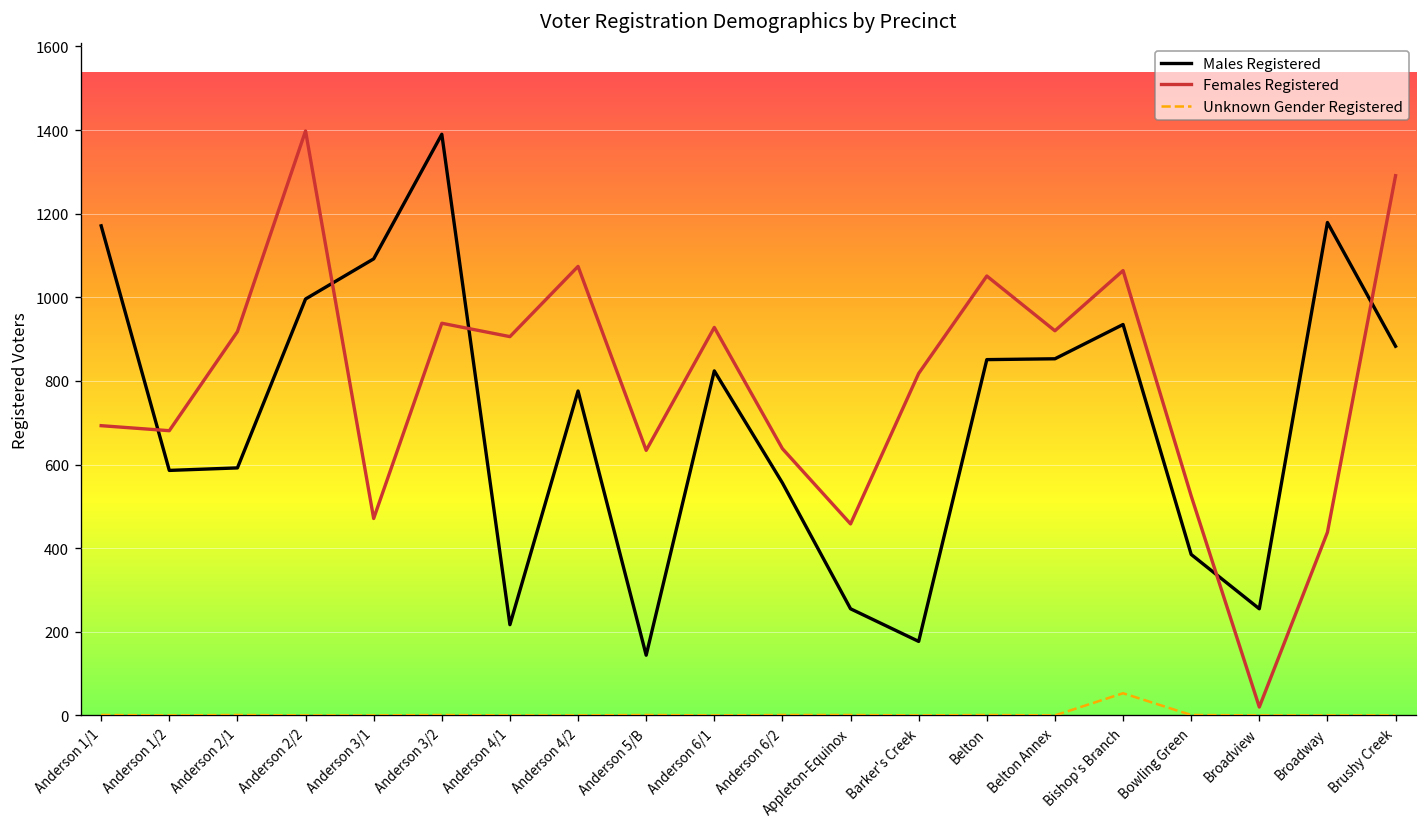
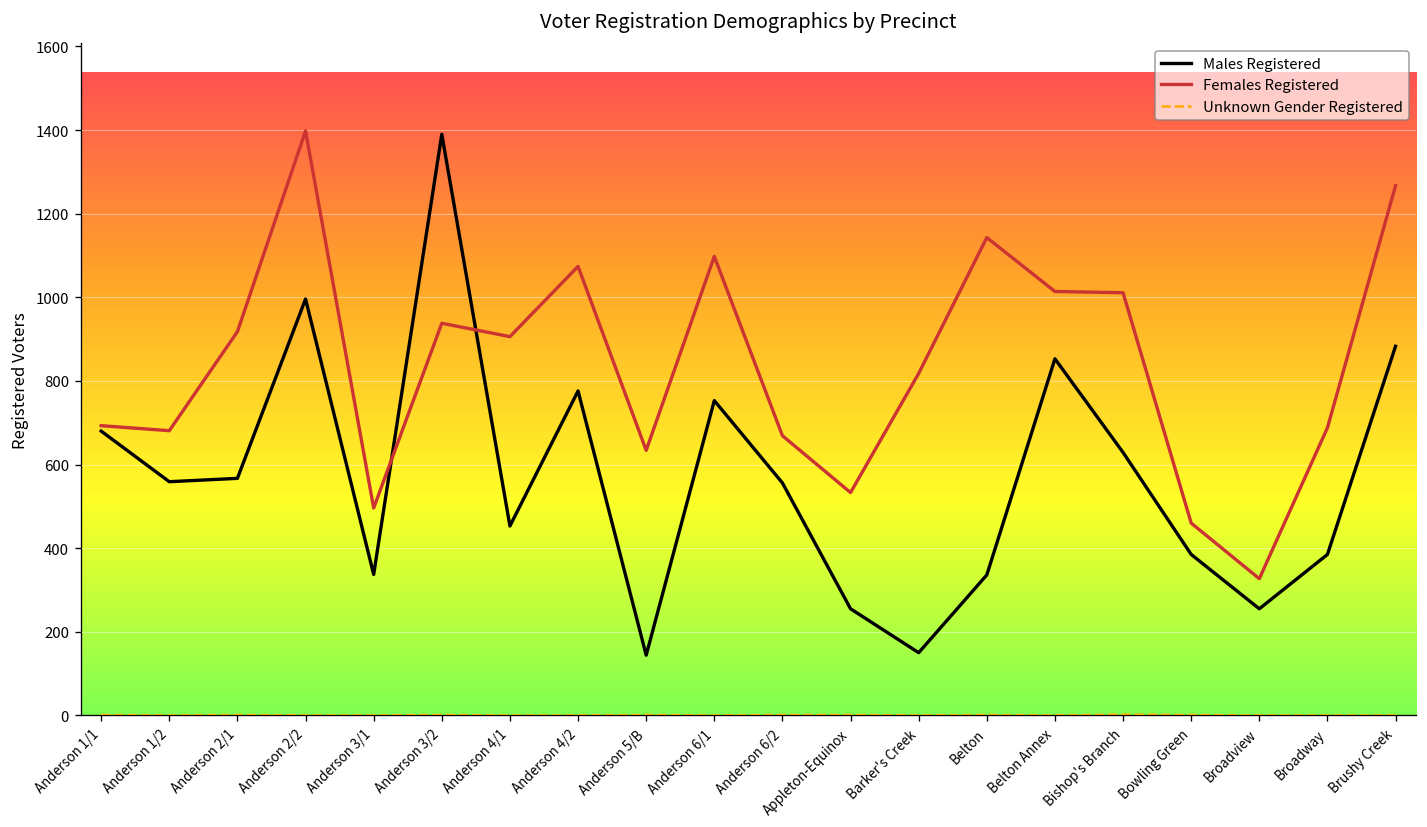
  {
    "Males Registered": {
-     "Anderson 1/1": 1170,
-     "Anderson 1/2": 590,
-     "Anderson 2/1": 590,
+     "Anderson 1/1": 680,
+     "Anderson 1/2": 560,
+     "Anderson 2/1": 570,
      "Anderson 2/2": 1000,
-     "Anderson 3/1": 1090,
+     "Anderson 3/1": 340,
      "Anderson 3/2": 1390,
-     "Anderson 4/1": 220,
+     "Anderson 4/1": 450,
      "Anderson 4/2": 780,
      "Anderson 5/B": 140,
-     "Anderson 6/1": 820,
+     "Anderson 6/1": 750,
      "Anderson 6/2": 560,
      "Appleton-Equinox": 260,
-     "Barker's Creek": 180,
-     "Belton": 850,
+     "Barker's Creek": 150,
+     "Belton": 340,
      "Belton Annex": 850,
-     "Bishop's Branch": 940,
+     "Bishop's Branch": 630,
      "Bowling Green": 390,
      "Broadview": 260,
-     "Broadway": 1180,
+     "Broadway": 390,
      "Brushy Creek": 880
    },
    "Females Registered": {
      "Anderson 1/1": 690,
      "Anderson 1/2": 680,
      "Anderson 2/1": 920,
      "Anderson 2/2": 1400,
-     "Anderson 3/1": 470,
+     "Anderson 3/1": 500,
      "Anderson 3/2": 940,
      "Anderson 4/1": 910,
      "Anderson 4/2": 1070,
      "Anderson 5/B": 630,
-     "Anderson 6/1": 930,
-     "Anderson 6/2": 640,
-     "Appleton-Equinox": 460,
+     "Anderson 6/1": 1100,
+     "Anderson 6/2": 670,
+     "Appleton-Equinox": 530,
      "Barker's Creek": 820,
-     "Belton": 1050,
-     "Belton Annex": 920,
-     "Bishop's Branch": 1060,
-     "Bowling Green": 530,
-     "Broadview": 20,
-     "Broadway": 440,
-     "Brushy Creek": 1290
+     "Belton": 1140,
+     "Belton Annex": 1010,
+     "Bishop's Branch": 1010,
+     "Bowling Green": 460,
+     "Broadview": 330,
+     "Broadway": 690,
+     "Brushy Creek": 1270
    },
    "Unknown Gender Registered": {
      "Anderson 1/1": 0,
      "Anderson 1/2": 0,
      "Anderson 2/1": 0,
      "Anderson 2/2": 0,
      "Anderson 3/1": 0,
      "Anderson 3/2": 0,
      "Anderson 4/1": 0,
      "Anderson 4/2": 0,
      "Anderson 5/B": 0,
      "Anderson 6/1": 0,
      "Anderson 6/2": 0,
      "Appleton-Equinox": 0,
      "Barker's Creek": 0,
      "Belton": 0,
      "Belton Annex": 0,
-     "Bishop's Branch": 50,
+     "Bishop's Branch": 0,
      "Bowling Green": 0,
      "Broadview": 0,
      "Broadway": 0,
      "Brushy Creek": 0
    }
  }
